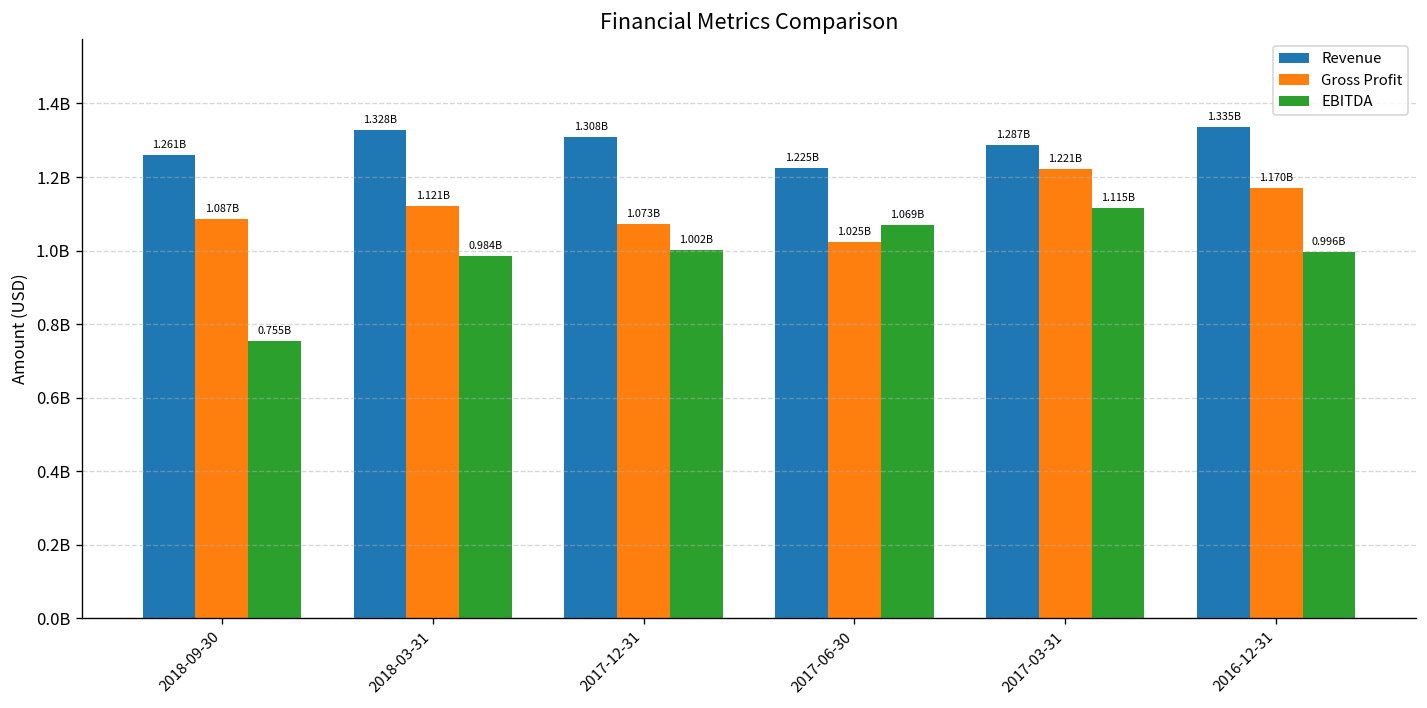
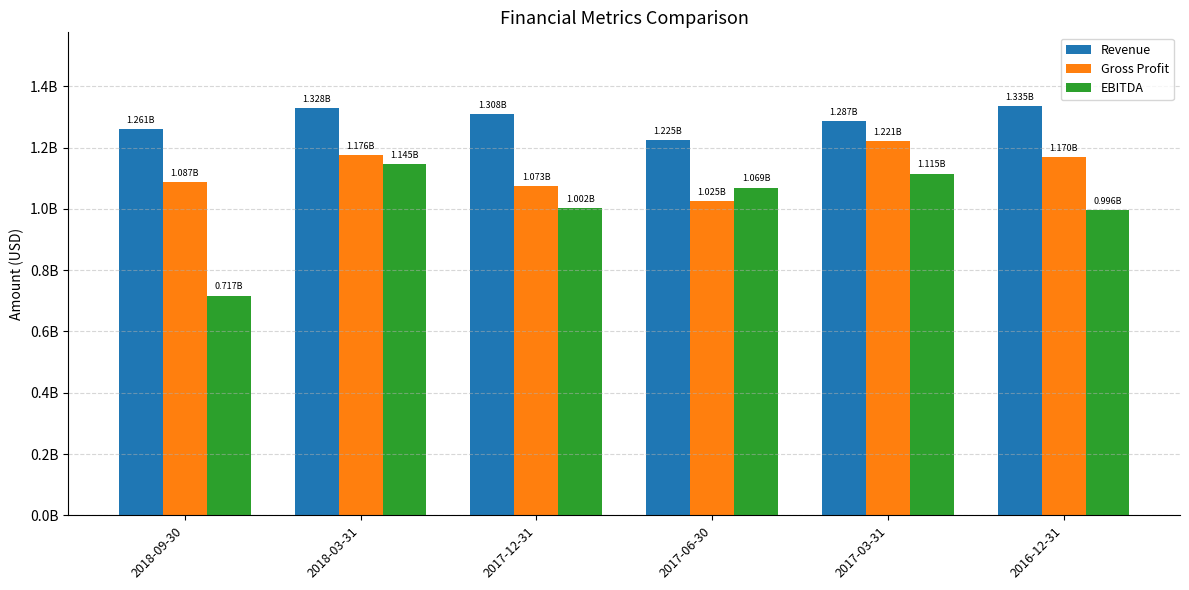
  {
    "Revenue": {
      "2018-09-30": "1.261B",
      "2018-03-31": "1.328B",
      "2017-12-31": "1.308B",
      "2017-06-30": "1.225B",
      "2017-03-31": "1.287B",
      "2016-12-31": "1.335B"
    },
    "Gross Profit": {
      "2018-09-30": "1.087B",
-     "2018-03-31": "1.121B",
+     "2018-03-31": "1.176B",
      "2017-12-31": "1.073B",
      "2017-06-30": "1.025B",
      "2017-03-31": "1.221B",
      "2016-12-31": "1.170B"
    },
    "EBITDA": {
-     "2018-09-30": "0.755B",
-     "2018-03-31": "0.984B",
+     "2018-09-30": "0.717B",
+     "2018-03-31": "1.145B",
      "2017-12-31": "1.002B",
      "2017-06-30": "1.069B",
      "2017-03-31": "1.115B",
      "2016-12-31": "0.996B"
    }
  }
